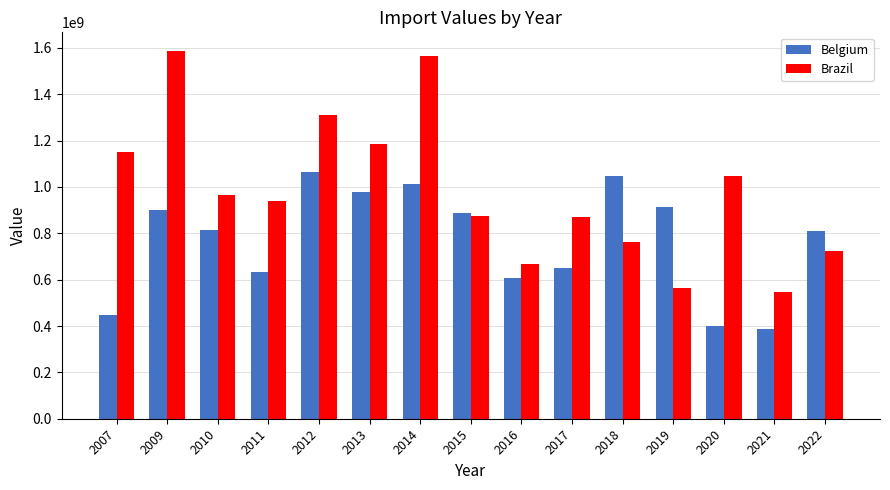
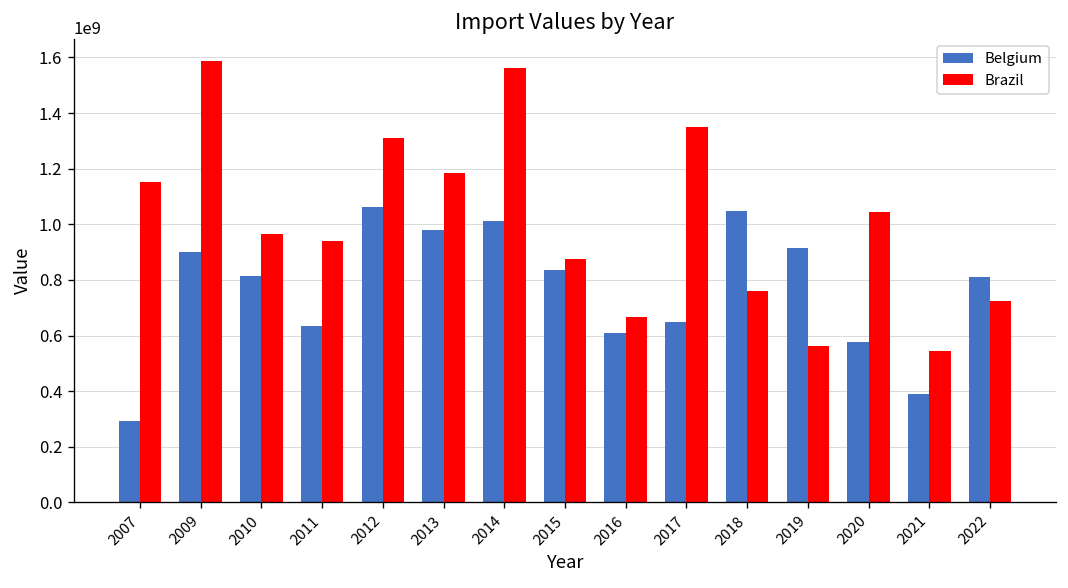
  {
    "Belgium": {
-     "2007": 450000000,
+     "2007": 290000000,
      "2009": 900000000,
      "2010": 810000000,
      "2011": 630000000,
      "2012": 1060000000,
      "2013": 980000000,
      "2014": 1010000000,
-     "2015": 890000000,
+     "2015": 840000000,
      "2016": 610000000,
      "2017": 650000000,
      "2018": 1050000000,
      "2019": 920000000,
-     "2020": 400000000,
+     "2020": 580000000,
      "2021": 390000000,
      "2022": 810000000
    },
    "Brazil": {
      "2007": 1150000000,
      "2009": 1590000000,
      "2010": 960000000,
      "2011": 940000000,
      "2012": 1310000000,
      "2013": 1190000000,
      "2014": 1560000000,
      "2015": 870000000,
      "2016": 670000000,
-     "2017": 870000000,
+     "2017": 1350000000,
      "2018": 760000000,
      "2019": 560000000,
      "2020": 1050000000,
      "2021": 550000000,
      "2022": 720000000
    }
  }
